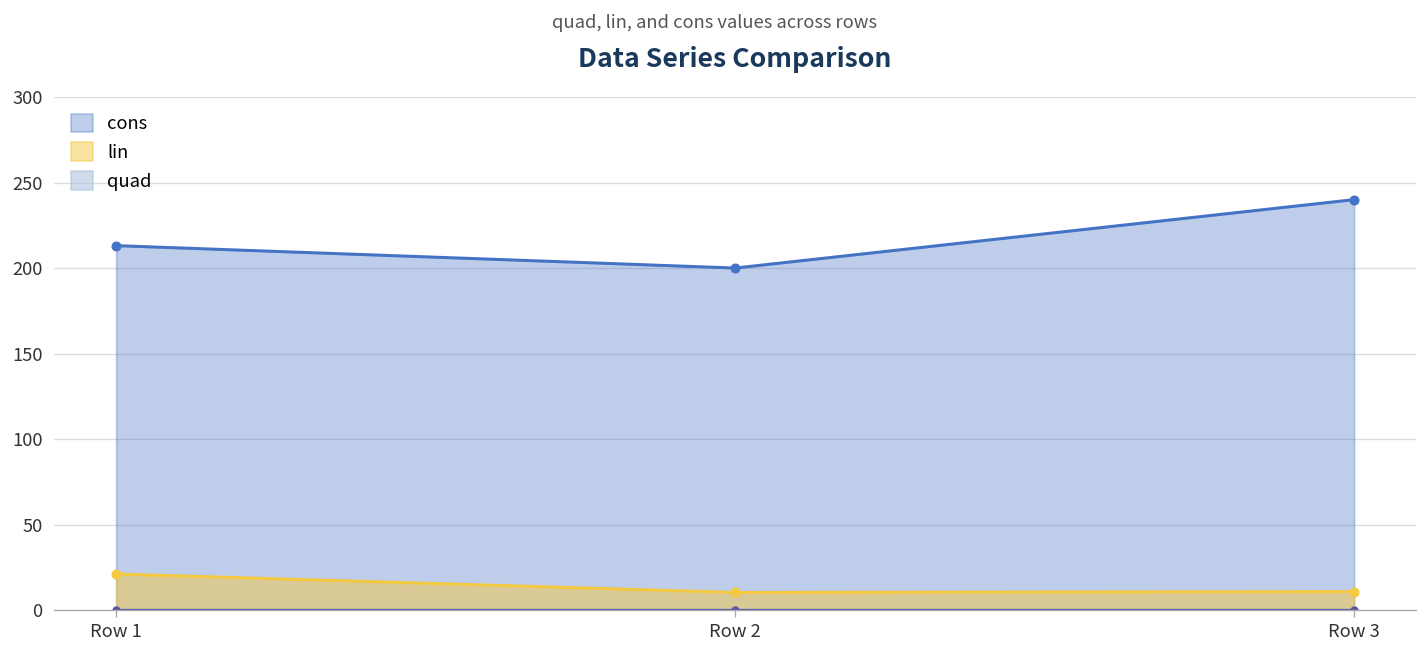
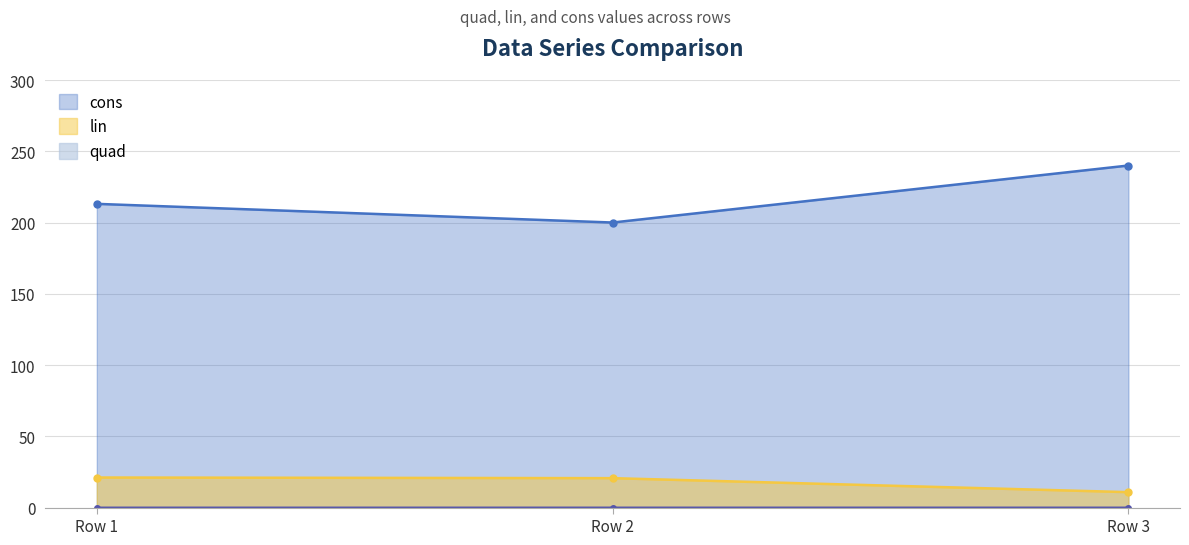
  {
    "lin": {
      "Row 1": 21,
-     "Row 2": 10,
+     "Row 2": 21,
      "Row 3": 11
    }
  }
